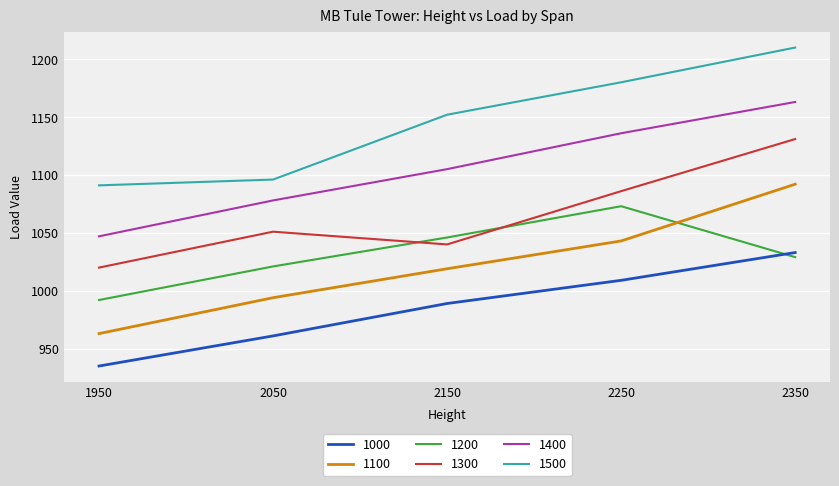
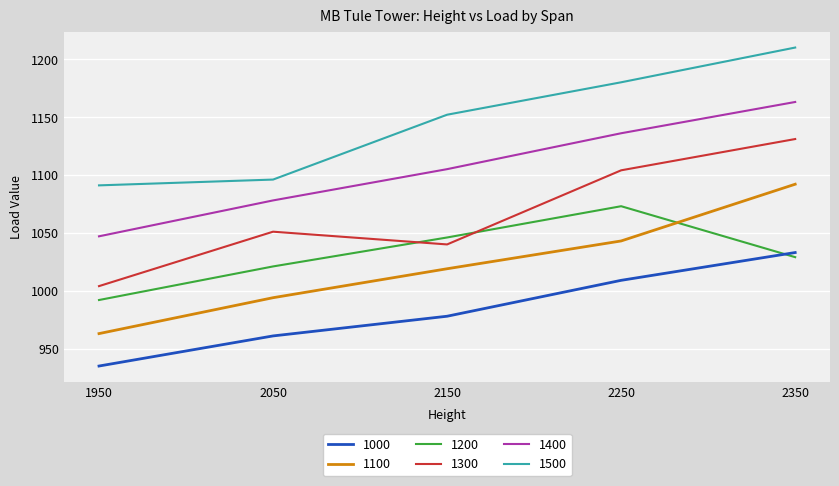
  {
    "1000": {
      "1950": 935,
      "2050": 961,
-     "2150": 989,
+     "2150": 978,
      "2250": 1009,
      "2350": 1033
    },
    "1100": {
      "1950": 963,
      "2050": 994,
      "2150": 1019,
      "2250": 1043,
      "2350": 1092
    },
    "1200": {
      "1950": 992,
      "2050": 1021,
      "2150": 1046,
      "2250": 1073,
      "2350": 1029
    },
    "1300": {
-     "1950": 1020,
+     "1950": 1004,
      "2050": 1051,
      "2150": 1040,
-     "2250": 1086,
+     "2250": 1104,
      "2350": 1131
    },
    "1400": {
      "1950": 1047,
      "2050": 1078,
      "2150": 1105,
      "2250": 1136,
      "2350": 1163
    },
    "1500": {
      "1950": 1091,
      "2050": 1096,
      "2150": 1152,
      "2250": 1180,
      "2350": 1210
    }
  }
